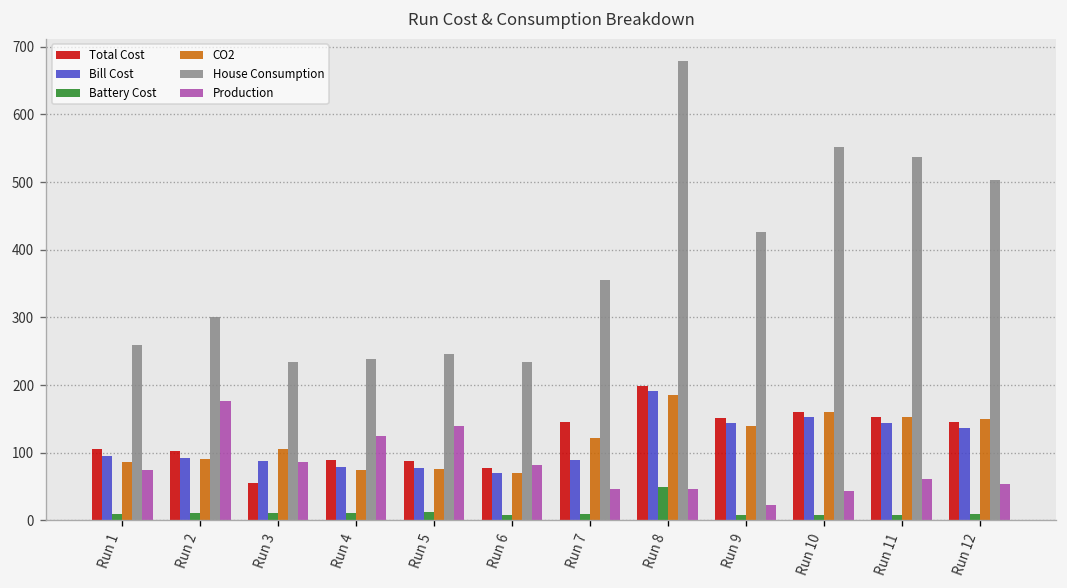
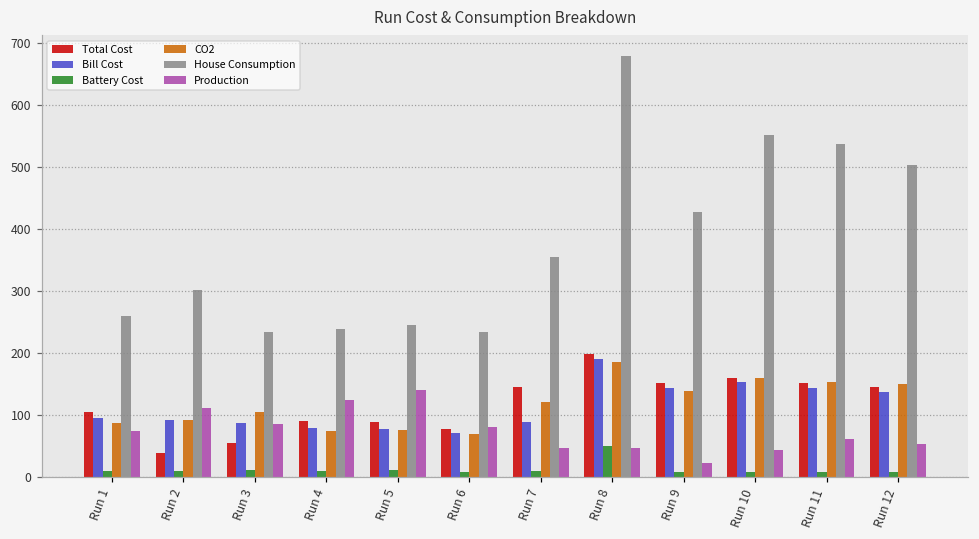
  {
    "Total Cost": {
      "Run 1": 110,
-     "Run 2": 100,
+     "Run 2": 40,
      "Run 3": 60,
      "Run 4": 90,
      "Run 5": 90,
      "Run 6": 80,
      "Run 7": 150,
      "Run 8": 200,
      "Run 9": 150,
      "Run 10": 160,
      "Run 11": 150,
      "Run 12": 150
    },
    "Bill Cost": {
      "Run 1": 100,
      "Run 2": 90,
      "Run 3": 90,
      "Run 4": 80,
      "Run 5": 80,
      "Run 6": 70,
      "Run 7": 90,
      "Run 8": 190,
      "Run 9": 140,
      "Run 10": 150,
      "Run 11": 140,
      "Run 12": 140
    },
    "Battery Cost": {
      "Run 1": 10,
      "Run 2": 10,
      "Run 3": 10,
      "Run 4": 10,
      "Run 5": 10,
      "Run 6": 10,
      "Run 7": 10,
      "Run 8": 50,
      "Run 9": 10,
      "Run 10": 10,
      "Run 11": 10,
      "Run 12": 10
    },
    "CO2": {
      "Run 1": 90,
      "Run 2": 90,
      "Run 3": 100,
      "Run 4": 70,
      "Run 5": 80,
      "Run 6": 70,
      "Run 7": 120,
      "Run 8": 180,
      "Run 9": 140,
      "Run 10": 160,
      "Run 11": 150,
      "Run 12": 150
    },
    "House Consumption": {
      "Run 1": 260,
      "Run 2": 300,
      "Run 3": 230,
      "Run 4": 240,
      "Run 5": 250,
      "Run 6": 230,
      "Run 7": 360,
      "Run 8": 680,
      "Run 9": 430,
      "Run 10": 550,
      "Run 11": 540,
      "Run 12": 500
    },
    "Production": {
      "Run 1": 70,
-     "Run 2": 180,
+     "Run 2": 110,
      "Run 3": 90,
      "Run 4": 120,
      "Run 5": 140,
      "Run 6": 80,
      "Run 7": 50,
      "Run 8": 50,
      "Run 9": 20,
      "Run 10": 40,
      "Run 11": 60,
      "Run 12": 50
    }
  }
